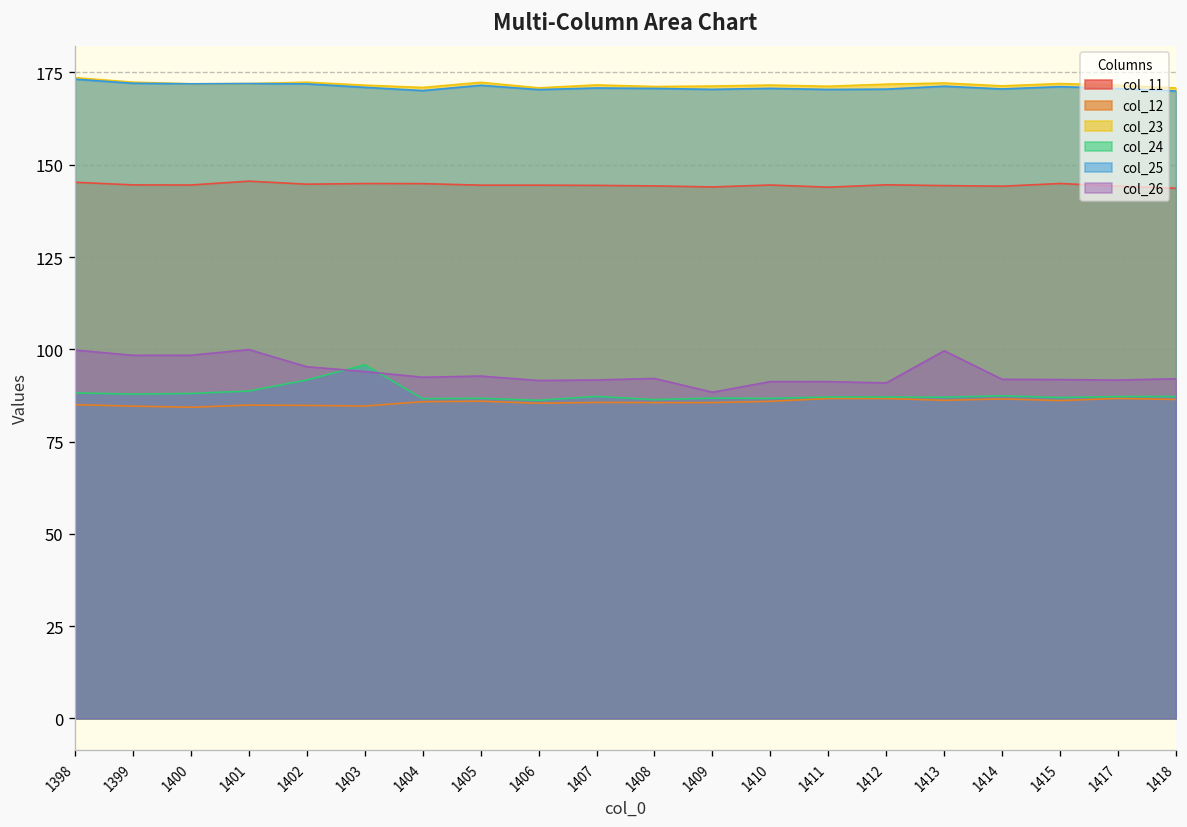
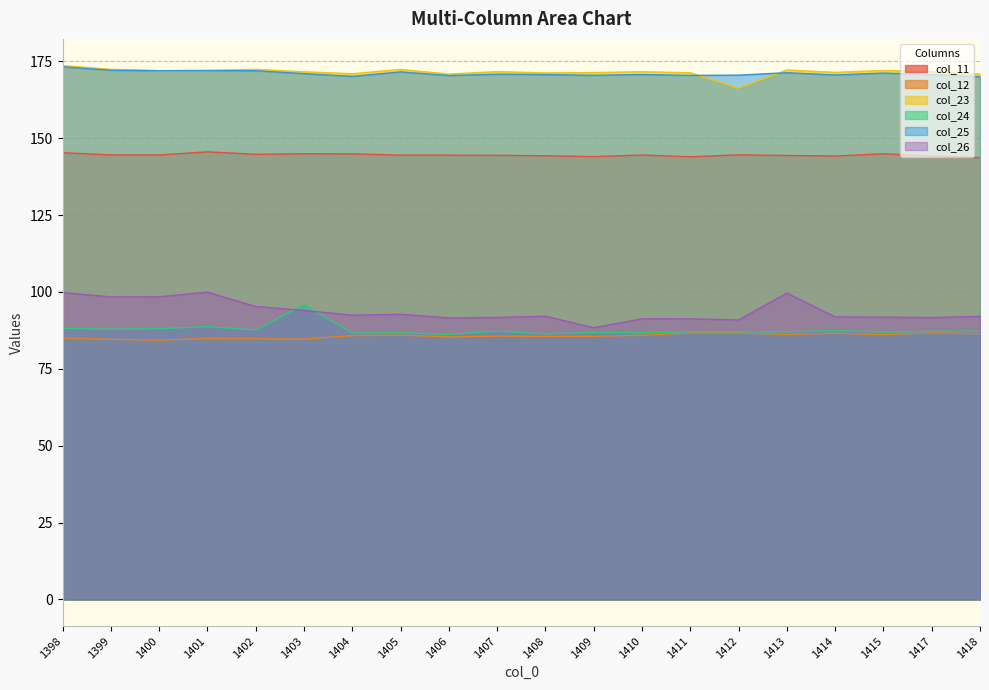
  {
    "col_23": {
      "1404": 171,
      "1407": 172,
      "1409": 171,
      "1410": 172,
      "1411": 171,
-     "1412": 172,
+     "1412": 166,
      "1413": 172,
      "1414": 171,
      "1415": 172
    },
    "col_24": {
      "1398": 88,
      "1399": 88,
      "1400": 88,
      "1401": 89,
-     "1402": 92,
+     "1402": 88,
      "1403": 96,
      "1407": 87,
      "1409": 87,
      "1413": 87,
      "1414": 87
    },
    "col_25": {
      "1404": 170,
      "1407": 171,
      "1409": 170,
      "1410": 171,
      "1411": 170,
      "1412": 170,
      "1413": 171,
      "1414": 171,
      "1415": 171
    },
    "col_26": {
      "1398": 100,
      "1399": 98,
      "1400": 98,
      "1401": 100,
      "1402": 95,
      "1403": 94,
      "1404": 92,
      "1405": 93,
      "1406": 92,
      "1407": 92,
      "1408": 92,
      "1409": 88,
      "1410": 91,
      "1411": 91,
      "1412": 91,
      "1413": 100,
      "1414": 92,
      "1415": 92,
      "1417": 92,
      "1418": 92
    }
  }
